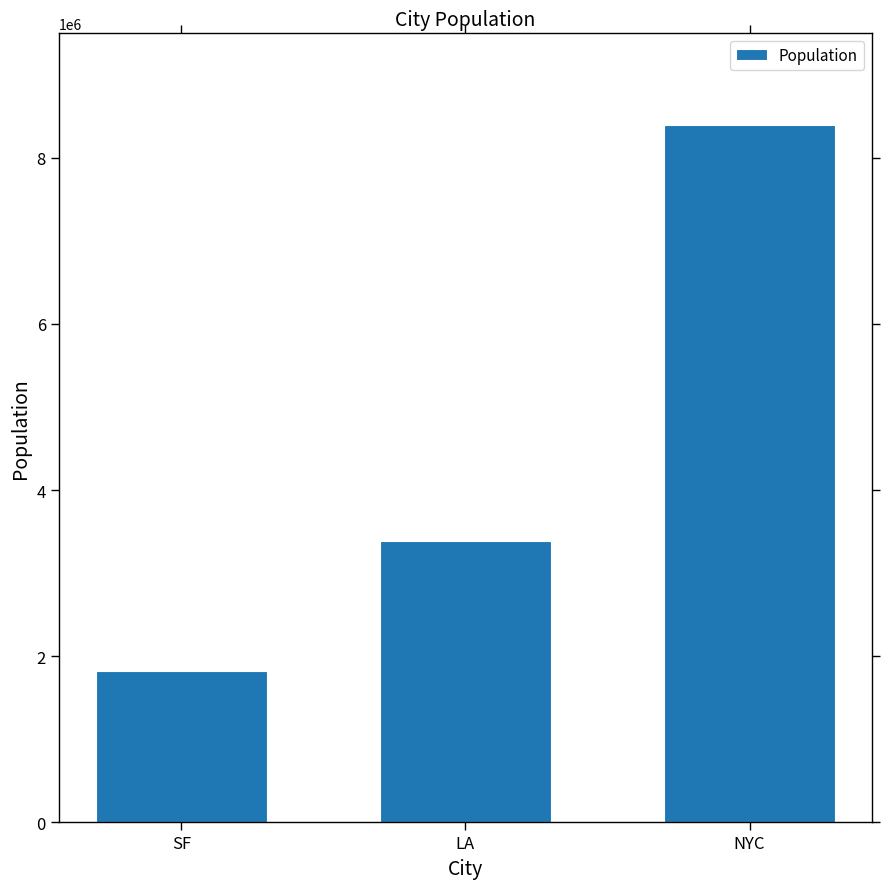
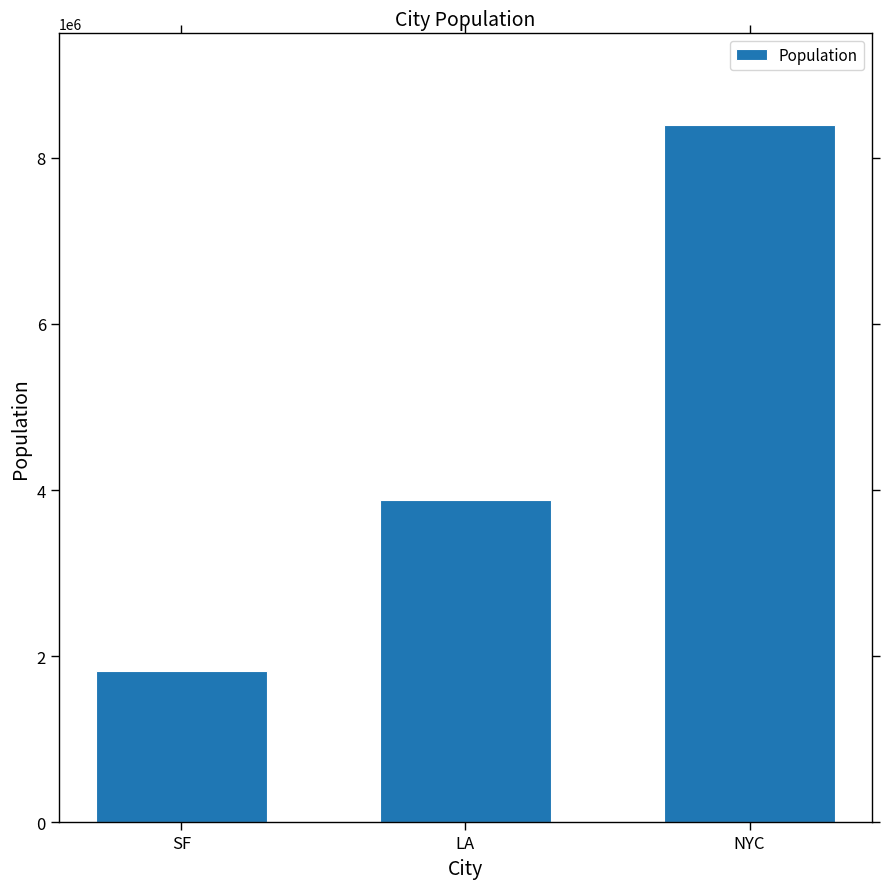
  {
    "SF": 1800000,
-   "LA": 3400000,
+   "LA": 3900000,
    "NYC": 8400000
  }
